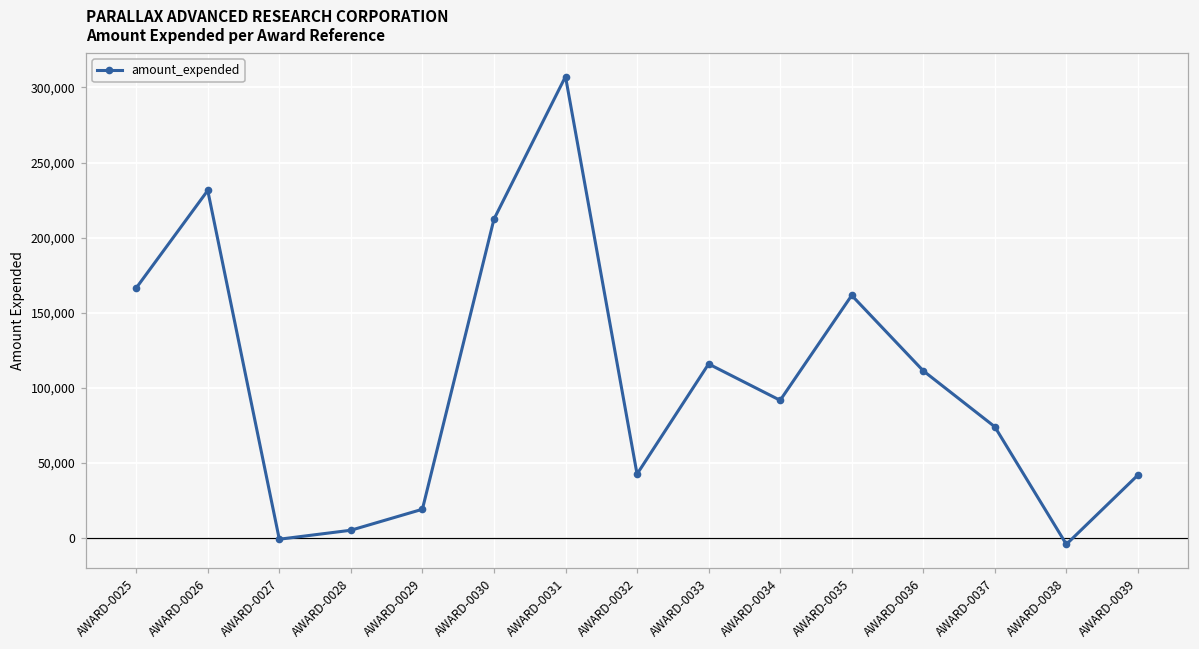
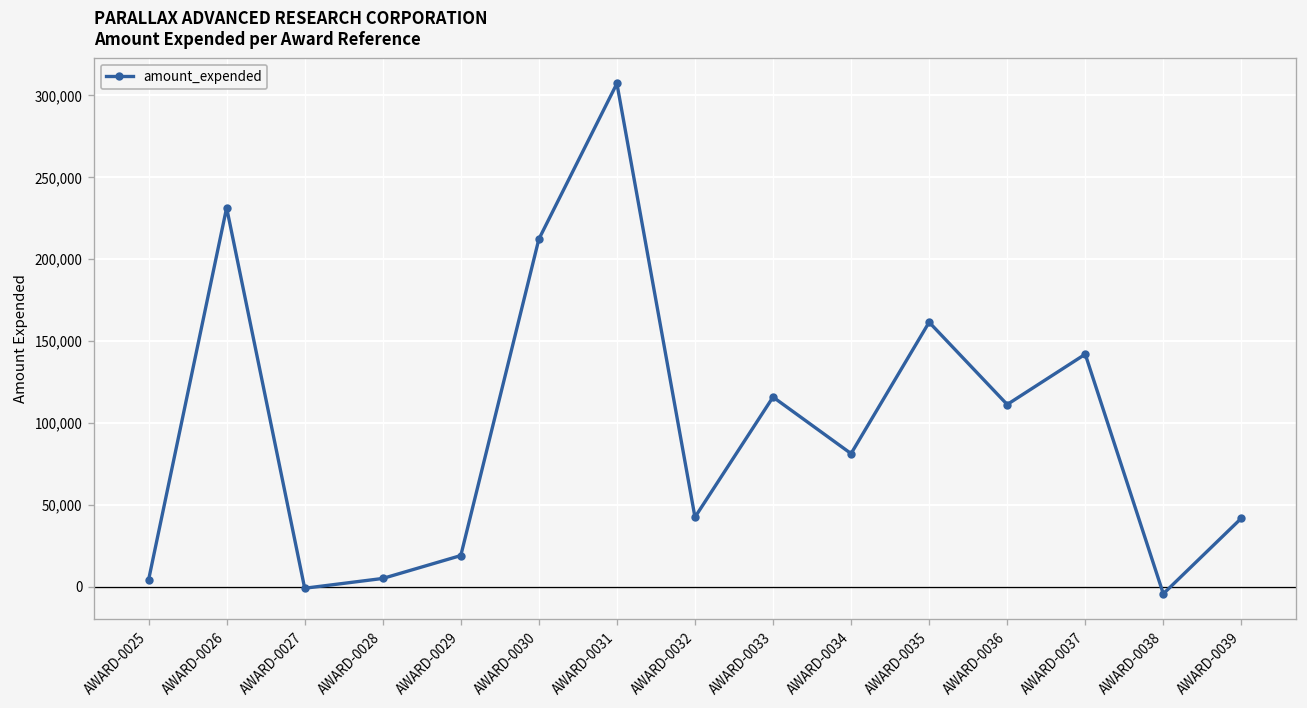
  {
-   "AWARD-0025": "166,000",
+   "AWARD-0025": "4,000",
    "AWARD-0026": "231,000",
    "AWARD-0027": "-1,000",
    "AWARD-0028": "5,000",
    "AWARD-0029": "19,000",
    "AWARD-0030": "212,000",
    "AWARD-0031": "307,000",
    "AWARD-0032": "43,000",
    "AWARD-0033": "116,000",
-   "AWARD-0034": "92,000",
+   "AWARD-0034": "81,000",
    "AWARD-0035": "162,000",
    "AWARD-0036": "111,000",
-   "AWARD-0037": "74,000",
+   "AWARD-0037": "142,000",
    "AWARD-0038": "-4,000",
    "AWARD-0039": "42,000"
  }
